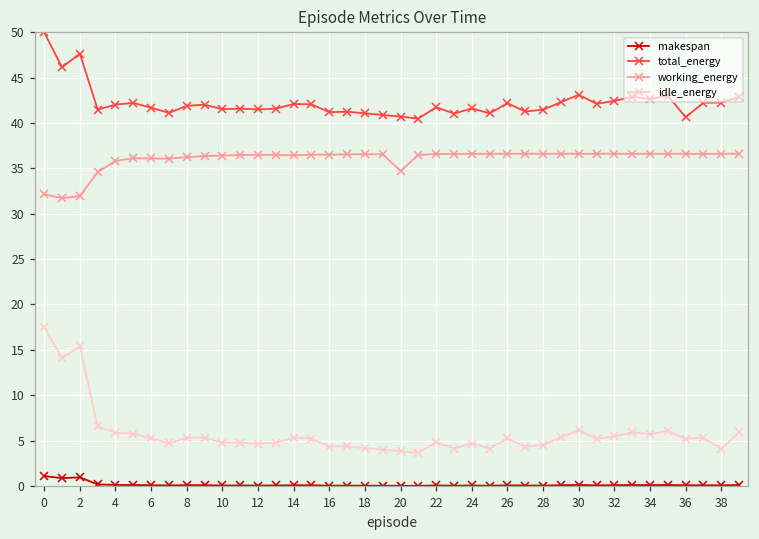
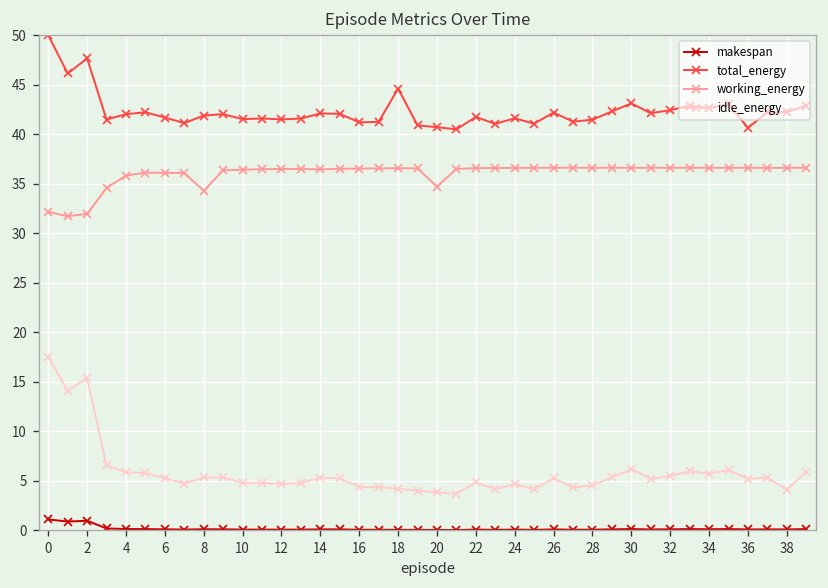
  {
    "makespan": {
      "0": 1,
      "2": 1,
      "4": 0,
      "6": 0,
      "8": 0,
      "10": 0,
      "12": 0,
      "14": 0,
      "16": 0,
      "18": 0,
      "20": 0,
      "22": 0,
      "24": 0,
      "26": 0,
      "28": 0,
      "30": 0,
      "32": 0,
      "34": 0,
      "36": 0,
      "38": 0
    },
    "total_energy": {
      "0": 50,
      "2": 48,
      "4": 42,
      "6": 42,
      "8": 42,
      "10": 42,
      "12": 41,
      "14": 42,
      "16": 41,
-     "18": 41,
+     "18": 45,
      "20": 41,
      "22": 42,
      "24": 42,
      "26": 42,
      "28": 41,
      "30": 43,
      "32": 42,
      "36": 41
    },
    "working_energy": {
      "0": 32,
      "2": 32,
      "4": 36,
      "6": 36,
-     "8": 36,
+     "8": 34,
      "10": 36,
      "12": 36,
      "14": 36,
      "16": 37,
      "18": 37,
      "20": 35,
      "22": 37,
      "24": 37,
      "26": 37,
      "28": 37,
      "30": 37,
      "32": 37,
      "34": 37,
      "36": 37,
      "38": 37
    },
    "idle_energy": {
      "0": 18,
      "2": 15,
      "4": 6,
      "6": 5,
      "8": 5,
      "10": 5,
      "12": 5,
      "14": 5,
      "16": 4,
      "18": 4,
      "20": 4,
      "22": 5,
      "24": 5,
      "26": 5,
      "28": 5,
      "30": 6,
      "32": 5,
      "34": 6,
      "36": 5,
      "38": 4
    }
  }
